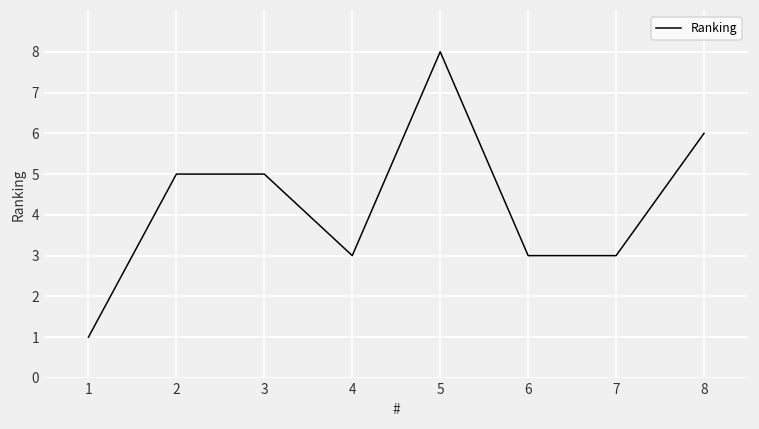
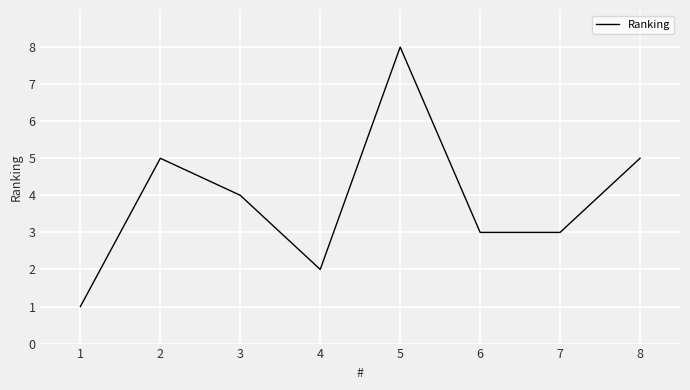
  {
    "1": 1,
    "2": 5,
-   "3": 5,
-   "4": 3,
+   "3": 4,
+   "4": 2,
    "5": 8,
    "6": 3,
    "7": 3,
-   "8": 6
+   "8": 5
  }
